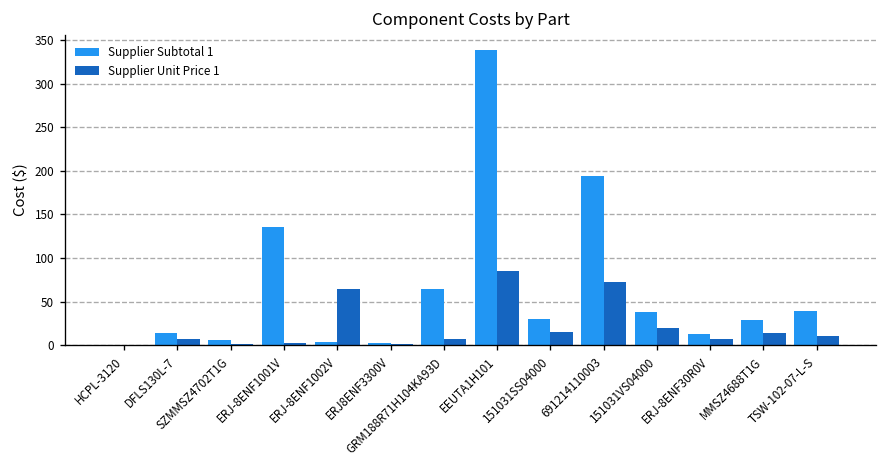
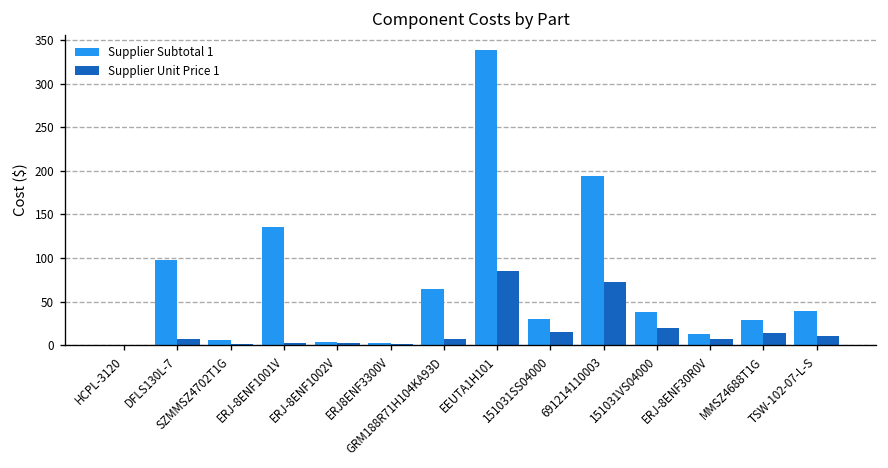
  {
    "Supplier Subtotal 1": {
      "HCPL-3120": 0,
-     "DFLS130L-7": 10,
+     "DFLS130L-7": 100,
      "SZMMSZ4702T1G": 10,
      "ERJ-8ENF1001V": 140,
      "ERJ-8ENF1002V": 0,
      "GRM188R71H104KA93D": 60,
      "EEUTA1H101": 340,
      "151031SS04000": 30,
      "691214110003": 190,
      "151031VS04000": 40,
      "ERJ-8ENF30R0V": 10,
      "MMSZ4688T1G": 30,
      "TSW-102-07-L-S": 40
    },
    "Supplier Unit Price 1": {
      "HCPL-3120": 0,
      "DFLS130L-7": 10,
-     "ERJ-8ENF1002V": 60,
+     "ERJ-8ENF1002V": 0,
      "GRM188R71H104KA93D": 10,
      "EEUTA1H101": 80,
      "151031SS04000": 10,
      "691214110003": 70,
      "151031VS04000": 20,
      "ERJ-8ENF30R0V": 10,
      "MMSZ4688T1G": 10,
      "TSW-102-07-L-S": 10
    }
  }
